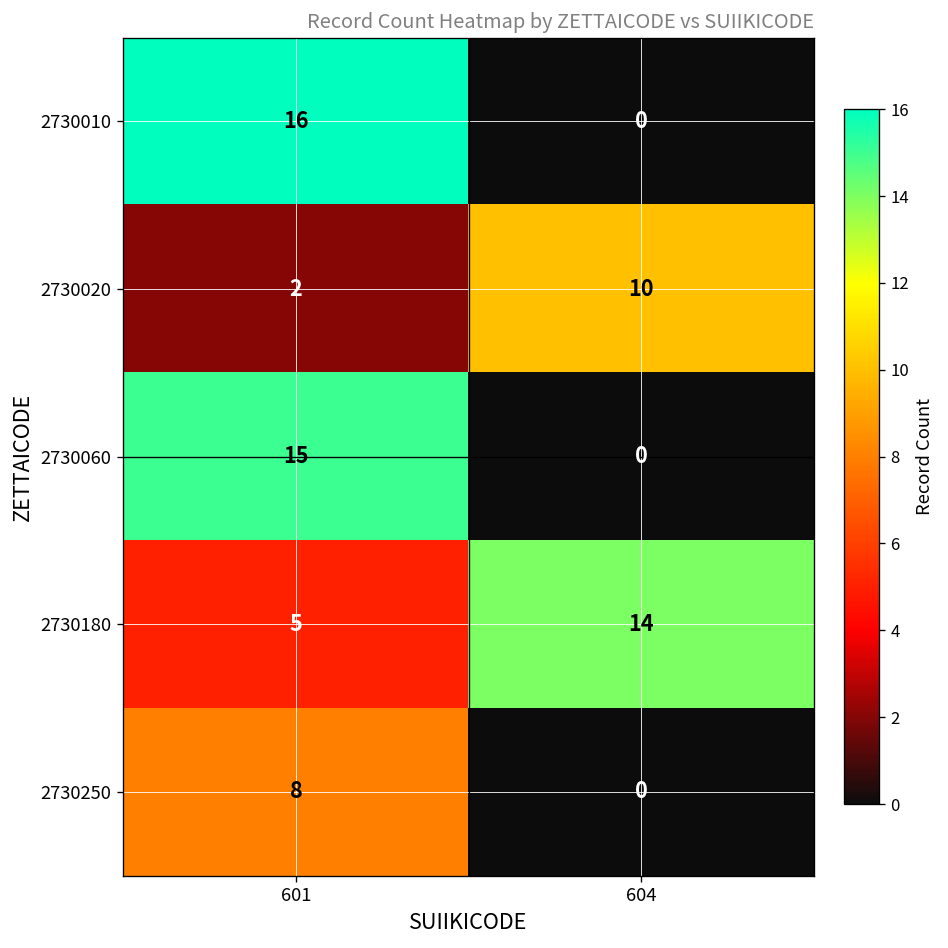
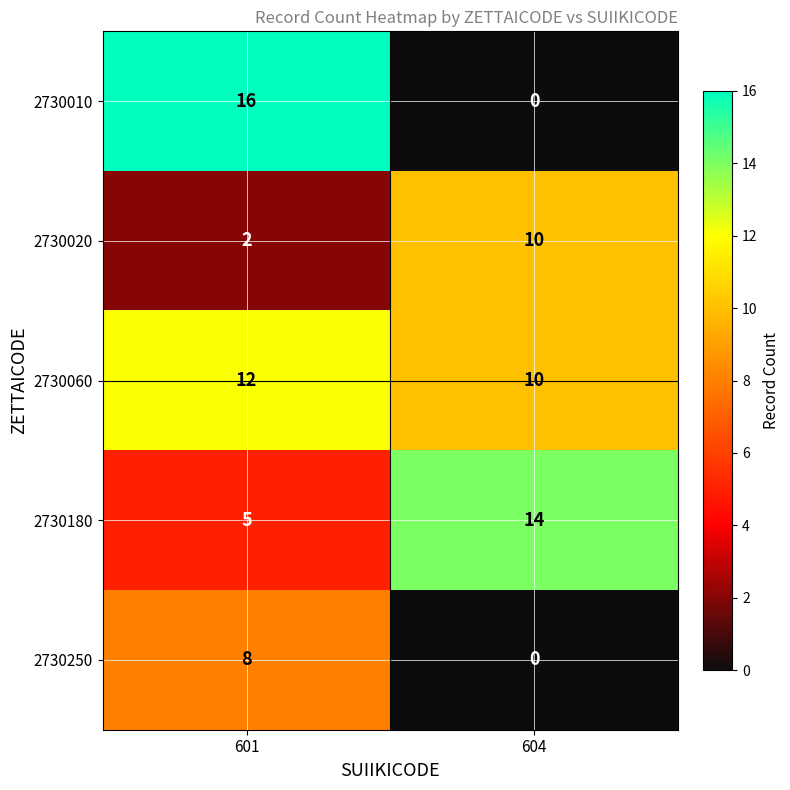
  {
    "2730010": {
      "601": 16,
      "604": 0
    },
    "2730020": {
      "601": 2,
      "604": 10
    },
    "2730060": {
-     "601": 15,
-     "604": 0
+     "601": 12,
+     "604": 10
    },
    "2730180": {
      "601": 5,
      "604": 14
    },
    "2730250": {
      "601": 8,
      "604": 0
    }
  }
